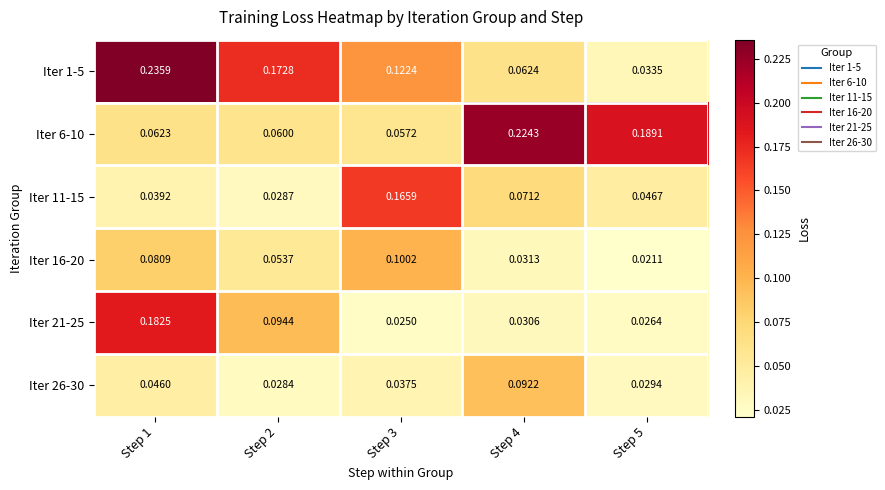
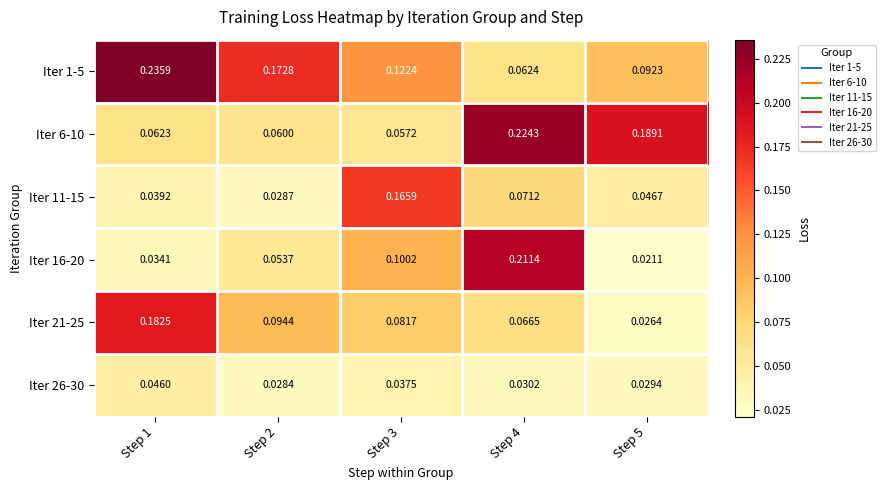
  {
    "Iter 1-5": {
      "Step 1": 0.2359,
      "Step 2": 0.1728,
      "Step 3": 0.1224,
      "Step 4": 0.0624,
-     "Step 5": 0.0335
+     "Step 5": 0.0923
    },
    "Iter 6-10": {
      "Step 1": 0.0623,
      "Step 2": 0.0600,
      "Step 3": 0.0572,
      "Step 4": 0.2243,
      "Step 5": 0.1891
    },
    "Iter 11-15": {
      "Step 1": 0.0392,
      "Step 2": 0.0287,
      "Step 3": 0.1659,
      "Step 4": 0.0712,
      "Step 5": 0.0467
    },
    "Iter 16-20": {
-     "Step 1": 0.0809,
+     "Step 1": 0.0341,
      "Step 2": 0.0537,
      "Step 3": 0.1002,
-     "Step 4": 0.0313,
+     "Step 4": 0.2114,
      "Step 5": 0.0211
    },
    "Iter 21-25": {
      "Step 1": 0.1825,
      "Step 2": 0.0944,
-     "Step 3": 0.0250,
-     "Step 4": 0.0306,
+     "Step 3": 0.0817,
+     "Step 4": 0.0665,
      "Step 5": 0.0264
    },
    "Iter 26-30": {
      "Step 1": 0.0460,
      "Step 2": 0.0284,
      "Step 3": 0.0375,
-     "Step 4": 0.0922,
+     "Step 4": 0.0302,
      "Step 5": 0.0294
    }
  }
